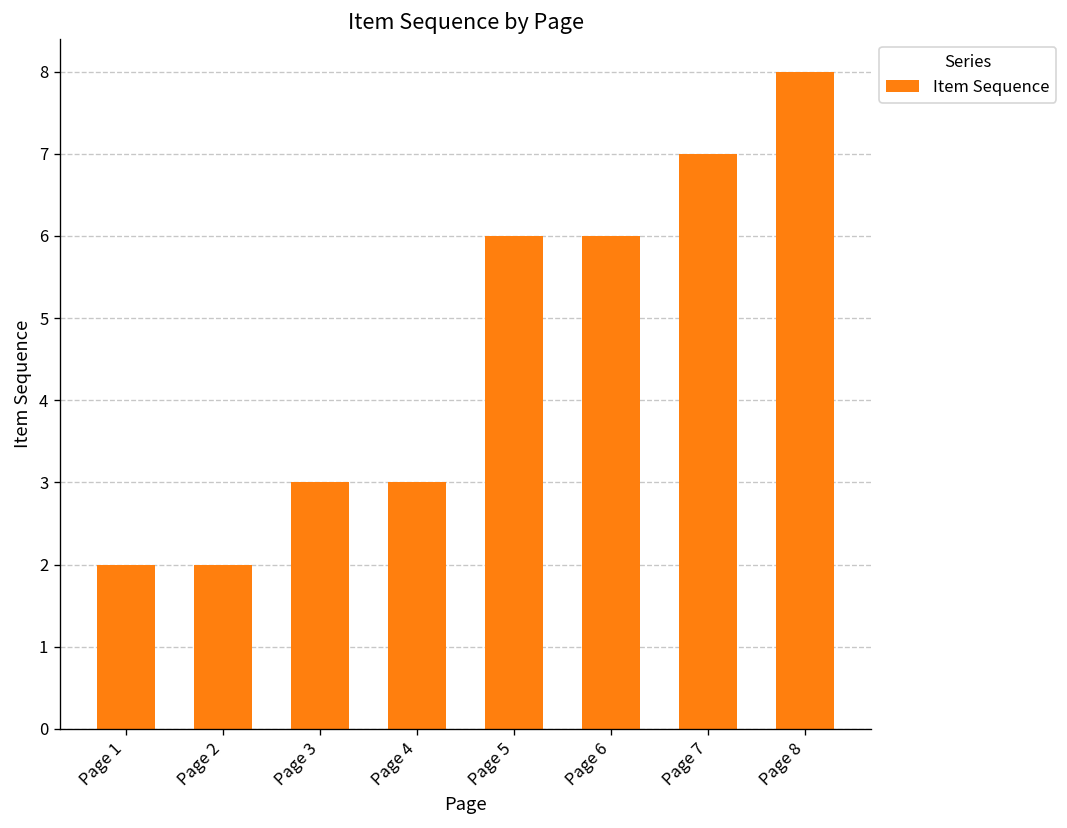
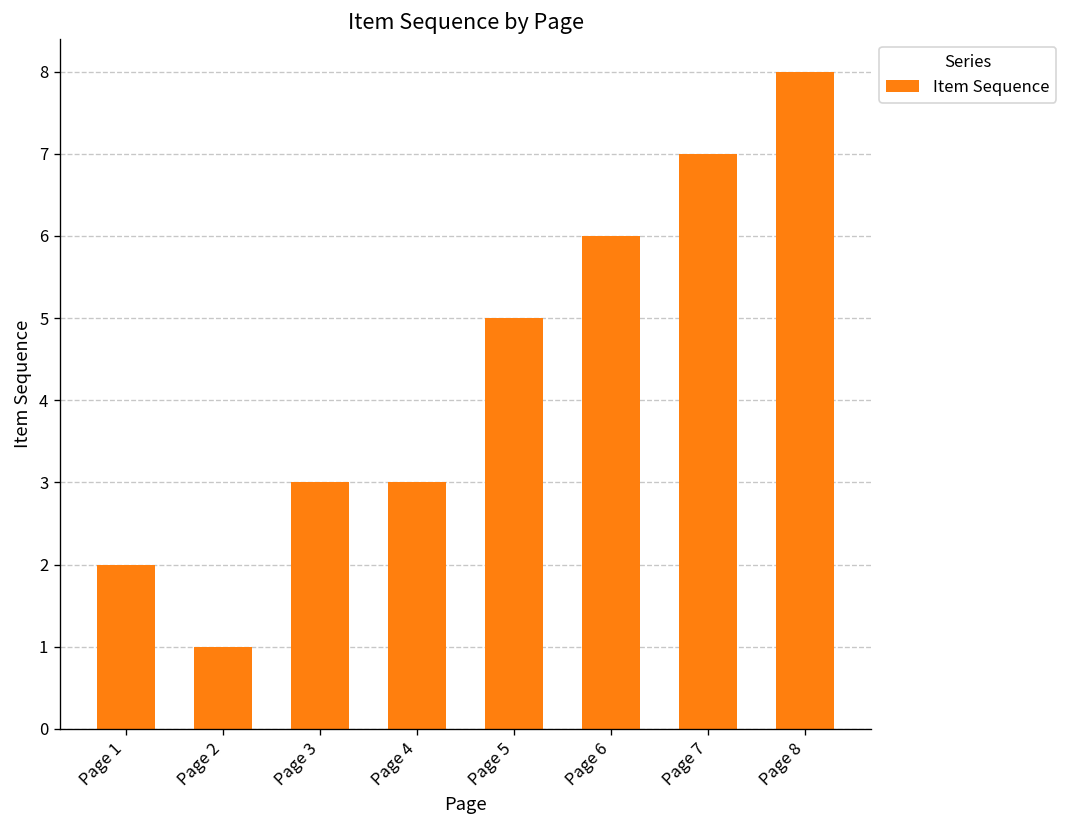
  {
    "Page 1": 2,
-   "Page 2": 2,
+   "Page 2": 1,
    "Page 3": 3,
    "Page 4": 3,
-   "Page 5": 6,
+   "Page 5": 5,
    "Page 6": 6,
    "Page 7": 7,
    "Page 8": 8
  }
